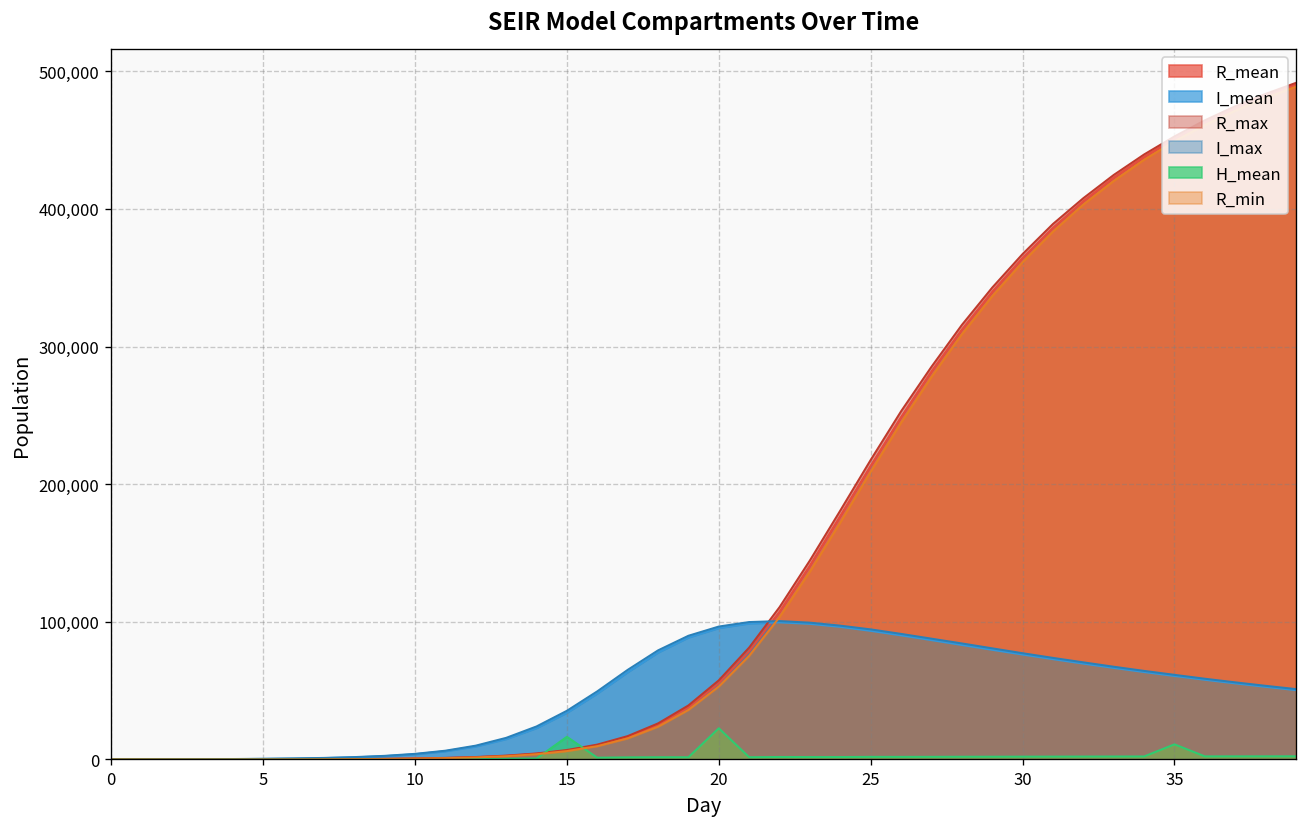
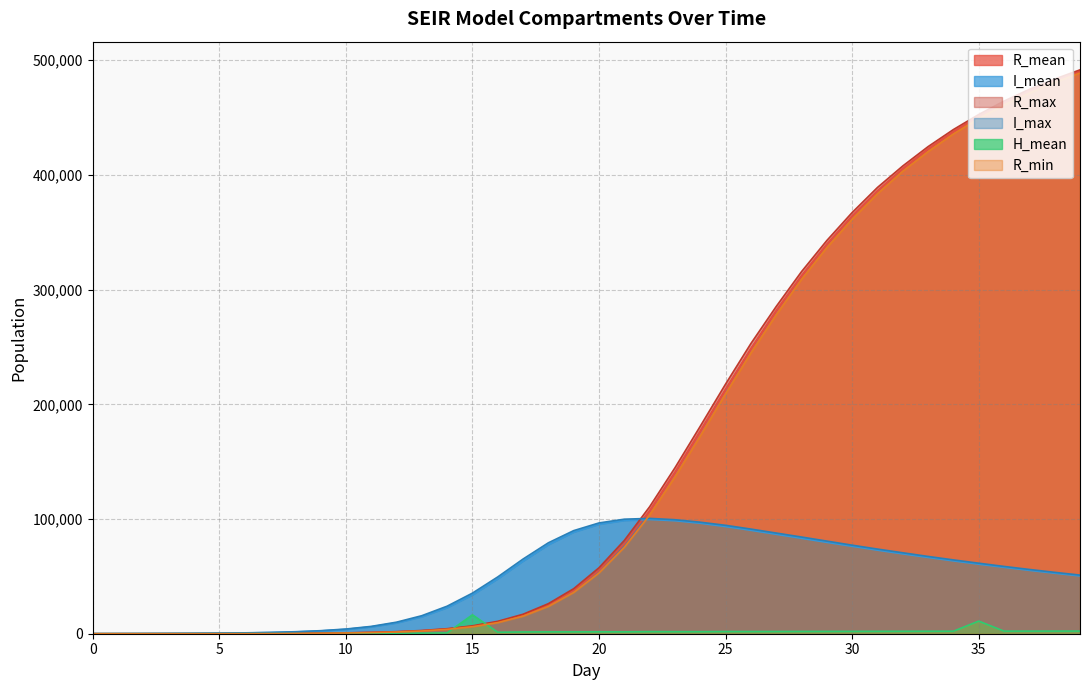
  {
    "H_mean": {
      "15": "16,000",
-     "20": "23,000",
+     "20": "2,000",
      "25": "2,000",
      "30": "2,000",
      "35": "11,000"
    }
  }
